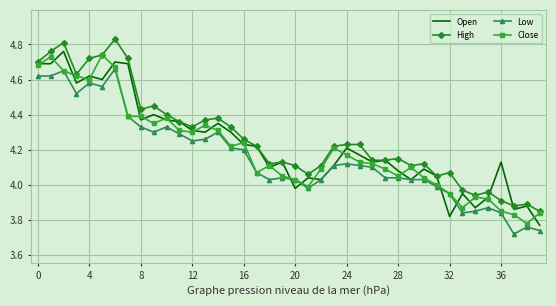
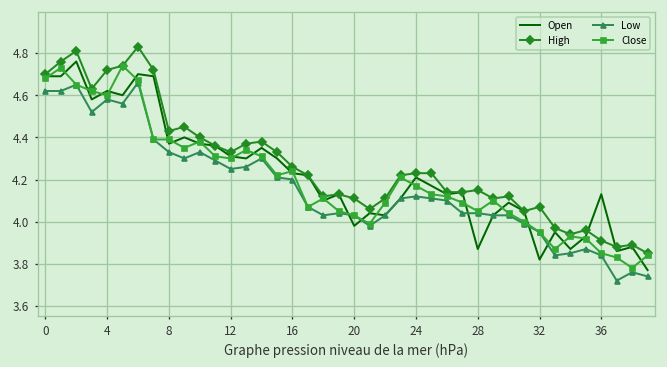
  {
    "Open": {
      "4": 4.62,
      "8": 4.37,
      "20": 3.98,
      "24": 4.21,
-     "28": 4.08,
+     "28": 3.87,
      "32": 3.82,
      "36": 4.13
    }
  }
